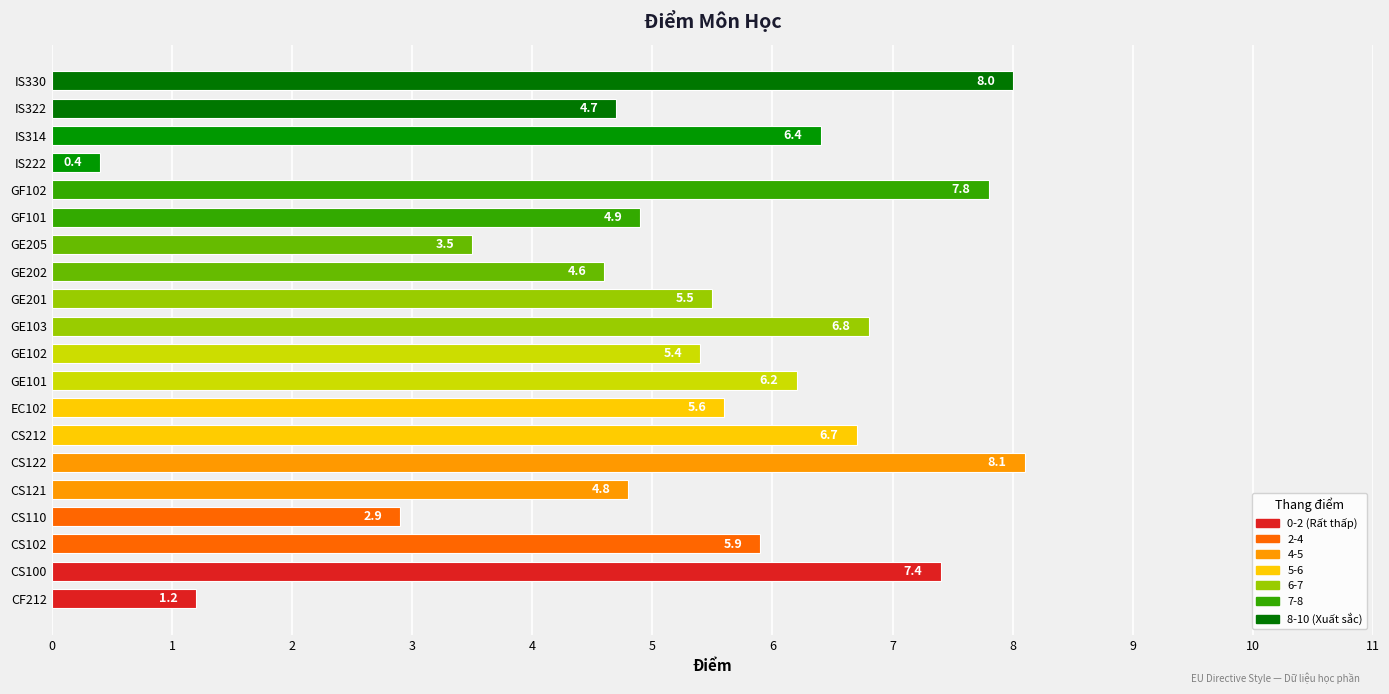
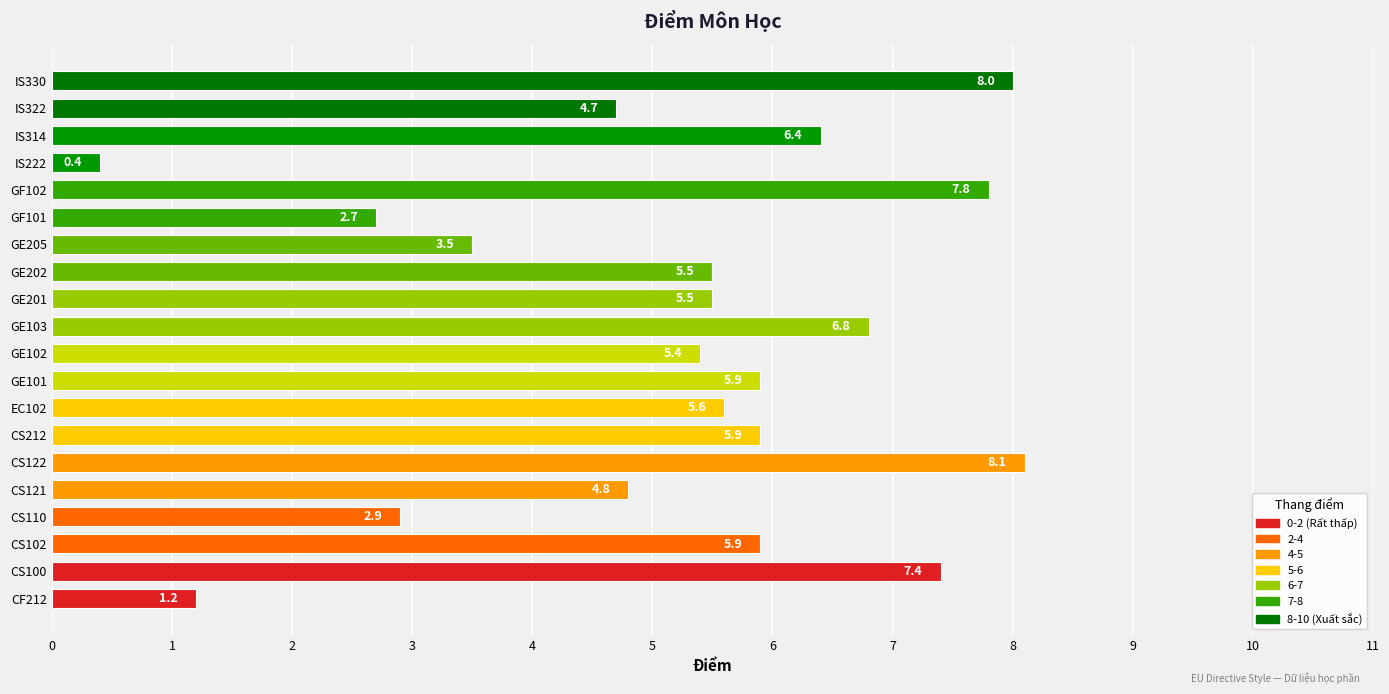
  {
    "IS330": 8.0,
    "IS322": 4.7,
    "IS314": 6.4,
    "IS222": 0.4,
    "GF102": 7.8,
-   "GF101": 4.9,
+   "GF101": 2.7,
    "GE205": 3.5,
-   "GE202": 4.6,
+   "GE202": 5.5,
    "GE201": 5.5,
    "GE103": 6.8,
    "GE102": 5.4,
-   "GE101": 6.2,
+   "GE101": 5.9,
    "EC102": 5.6,
-   "CS212": 6.7,
+   "CS212": 5.9,
    "CS122": 8.1,
    "CS121": 4.8,
    "CS110": 2.9,
    "CS102": 5.9,
    "CS100": 7.4,
    "CF212": 1.2
  }
